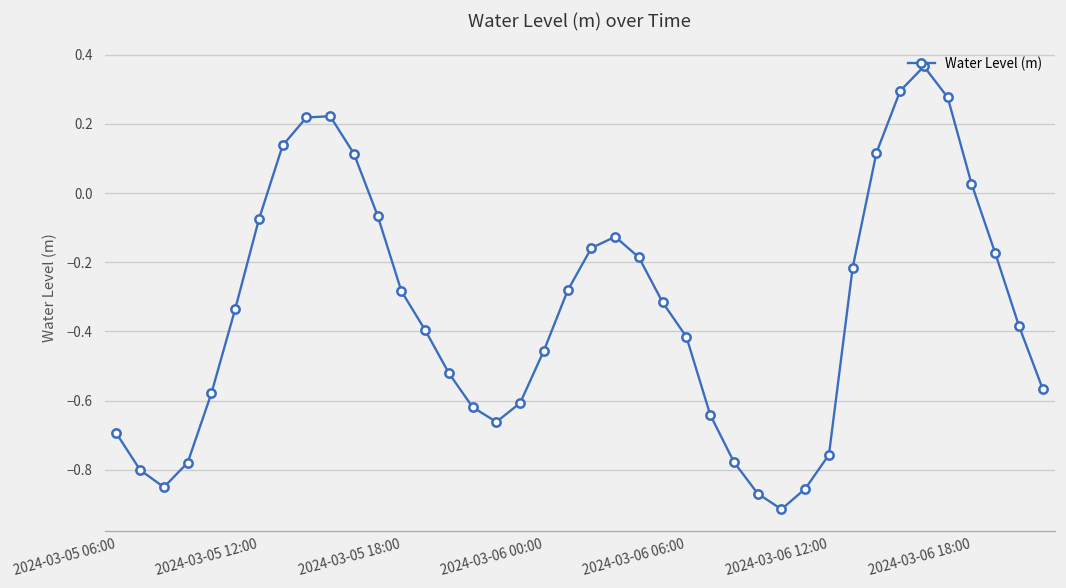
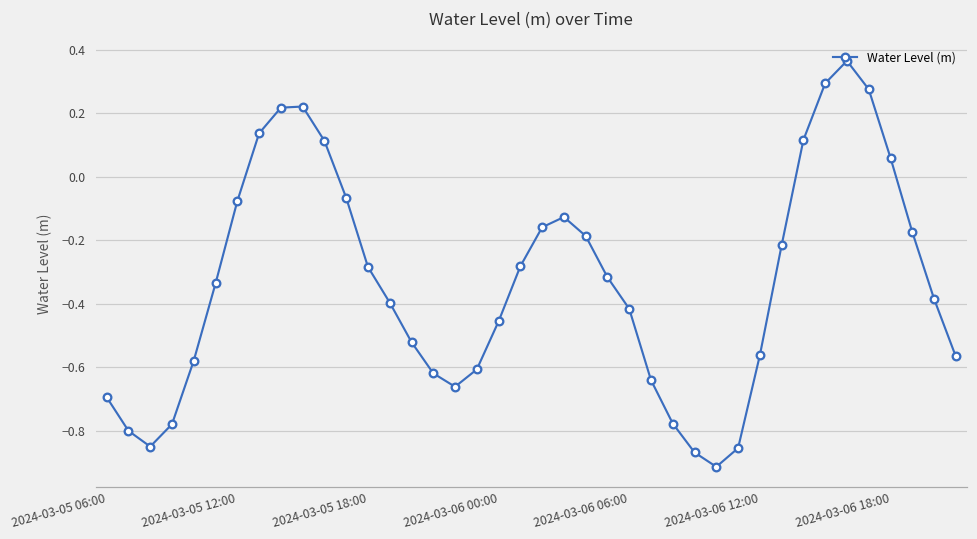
  {
    "2024-03-05 06:00": -0.69,
    "2024-03-05 12:00": -0.08,
    "2024-03-05 18:00": -0.28,
    "2024-03-06 00:00": -0.46,
    "2024-03-06 06:00": -0.42,
-   "2024-03-06 12:00": -0.76,
-   "2024-03-06 18:00": 0.03
+   "2024-03-06 12:00": -0.56,
+   "2024-03-06 18:00": 0.06
  }
